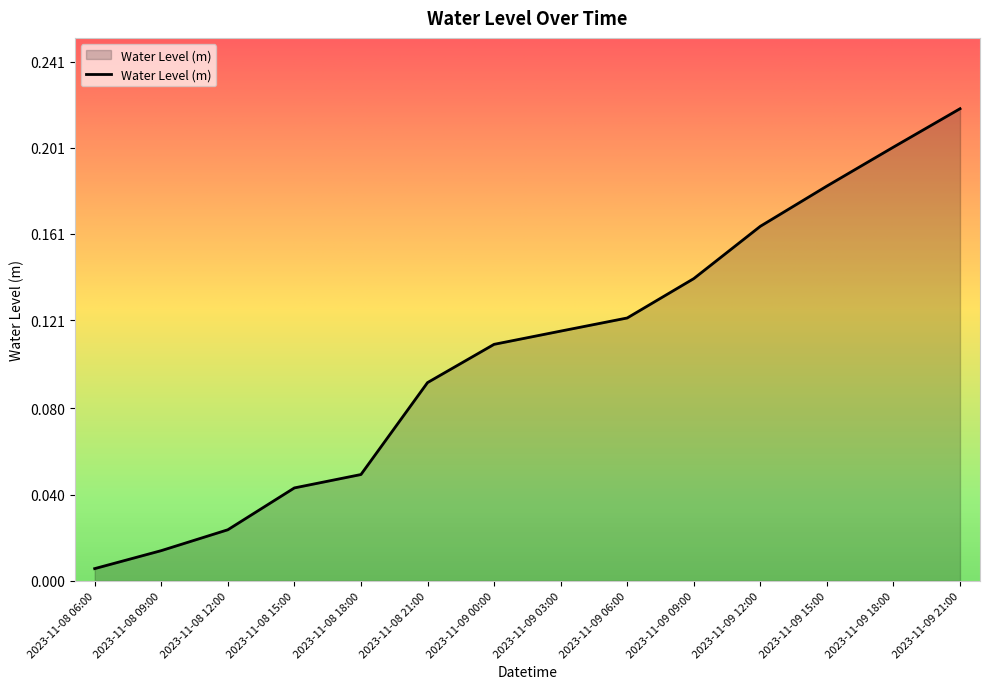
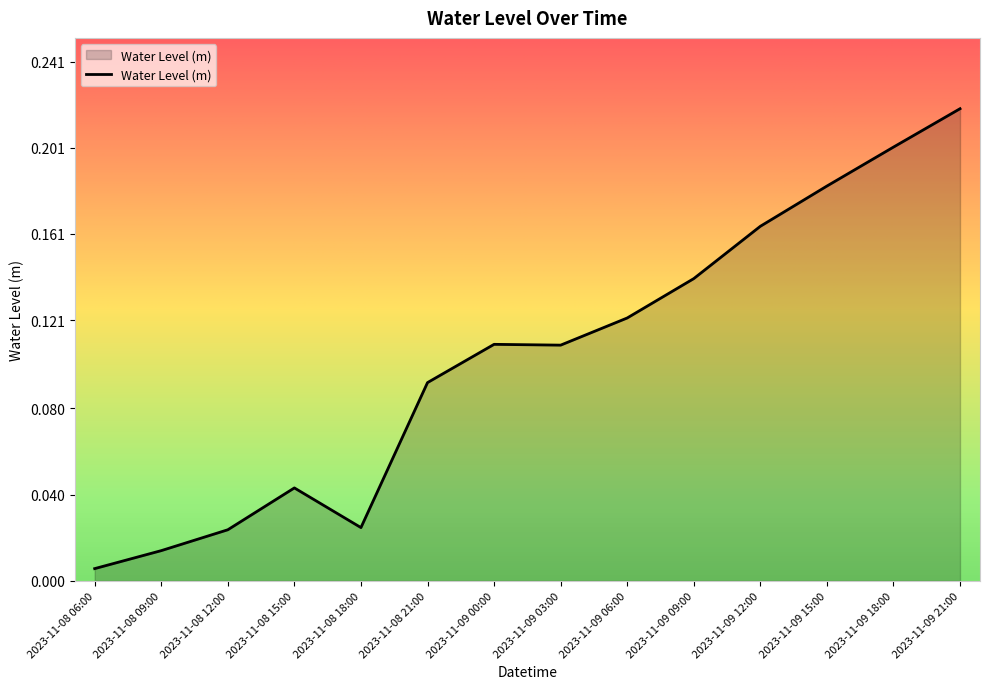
  {
    "2023-11-08 06:00": 0.006,
    "2023-11-08 09:00": 0.014,
    "2023-11-08 12:00": 0.024,
    "2023-11-08 15:00": 0.043,
-   "2023-11-08 18:00": 0.049,
+   "2023-11-08 18:00": 0.025,
    "2023-11-08 21:00": 0.092,
    "2023-11-09 00:00": 0.110,
-   "2023-11-09 03:00": 0.116,
+   "2023-11-09 03:00": 0.109,
    "2023-11-09 06:00": 0.122,
    "2023-11-09 09:00": 0.140,
    "2023-11-09 12:00": 0.165,
    "2023-11-09 15:00": 0.183,
    "2023-11-09 18:00": 0.201,
    "2023-11-09 21:00": 0.219
  }
